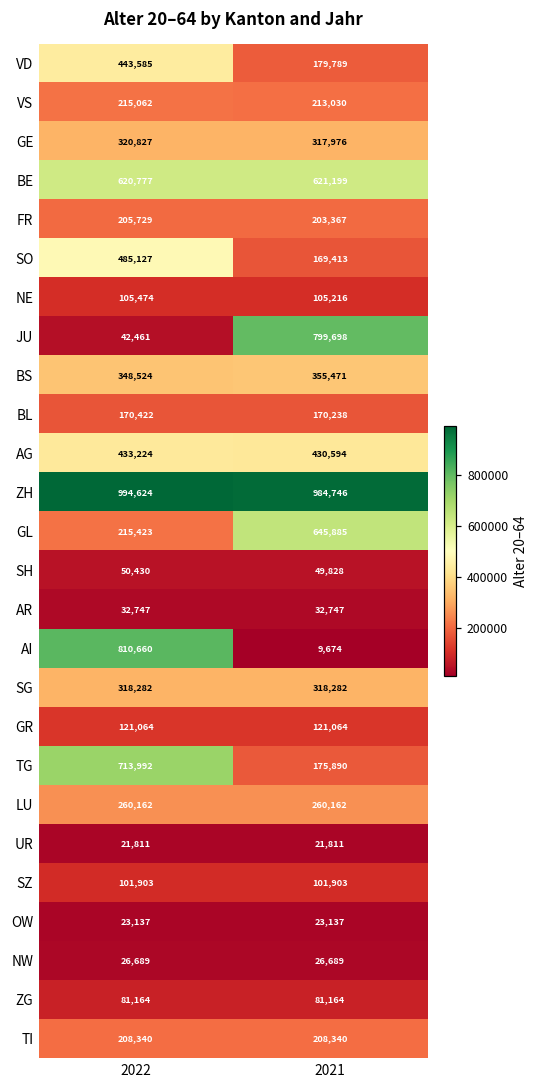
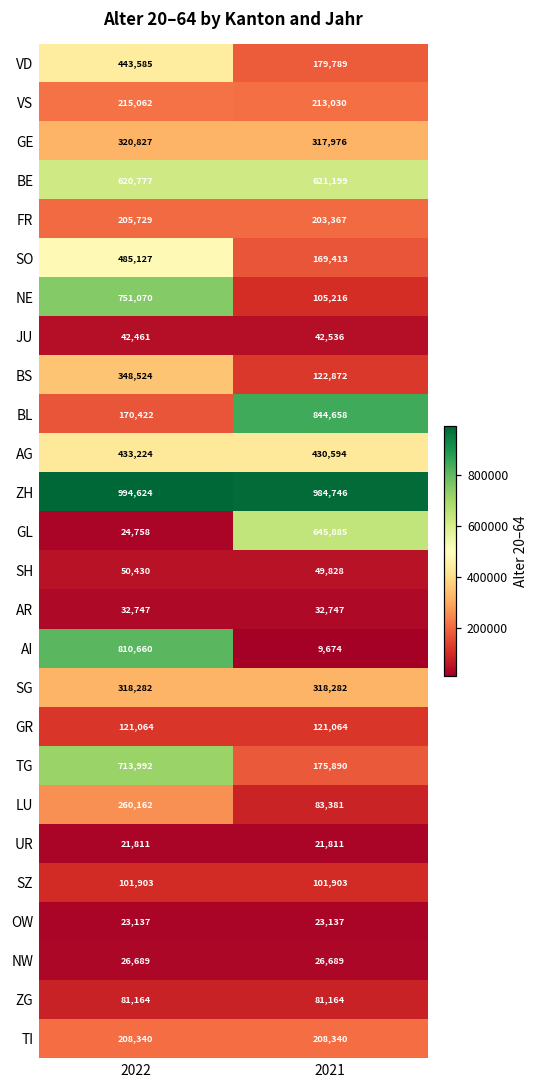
  {
    "VD": {
      "2022": "443,585",
      "2021": "179,789"
    },
    "VS": {
      "2022": "215,062",
      "2021": "213,030"
    },
    "GE": {
      "2022": "320,827",
      "2021": "317,976"
    },
    "BE": {
      "2022": "620,777",
      "2021": "621,199"
    },
    "FR": {
      "2022": "205,729",
      "2021": "203,367"
    },
    "SO": {
      "2022": "485,127",
      "2021": "169,413"
    },
    "NE": {
-     "2022": "105,474",
+     "2022": "751,070",
      "2021": "105,216"
    },
    "JU": {
      "2022": "42,461",
-     "2021": "799,698"
+     "2021": "42,536"
    },
    "BS": {
      "2022": "348,524",
-     "2021": "355,471"
+     "2021": "122,872"
    },
    "BL": {
      "2022": "170,422",
-     "2021": "170,238"
+     "2021": "844,658"
    },
    "AG": {
      "2022": "433,224",
      "2021": "430,594"
    },
    "ZH": {
      "2022": "994,624",
      "2021": "984,746"
    },
    "GL": {
-     "2022": "215,423",
+     "2022": "24,758",
      "2021": "645,885"
    },
    "SH": {
      "2022": "50,430",
      "2021": "49,828"
    },
    "AR": {
      "2022": "32,747",
      "2021": "32,747"
    },
    "AI": {
      "2022": "810,660",
      "2021": "9,674"
    },
    "SG": {
      "2022": "318,282",
      "2021": "318,282"
    },
    "GR": {
      "2022": "121,064",
      "2021": "121,064"
    },
    "TG": {
      "2022": "713,992",
      "2021": "175,890"
    },
    "LU": {
      "2022": "260,162",
-     "2021": "260,162"
+     "2021": "83,381"
    },
    "UR": {
      "2022": "21,811",
      "2021": "21,811"
    },
    "SZ": {
      "2022": "101,903",
      "2021": "101,903"
    },
    "OW": {
      "2022": "23,137",
      "2021": "23,137"
    },
    "NW": {
      "2022": "26,689",
      "2021": "26,689"
    },
    "ZG": {
      "2022": "81,164",
      "2021": "81,164"
    },
    "TI": {
      "2022": "208,340",
      "2021": "208,340"
    }
  }
